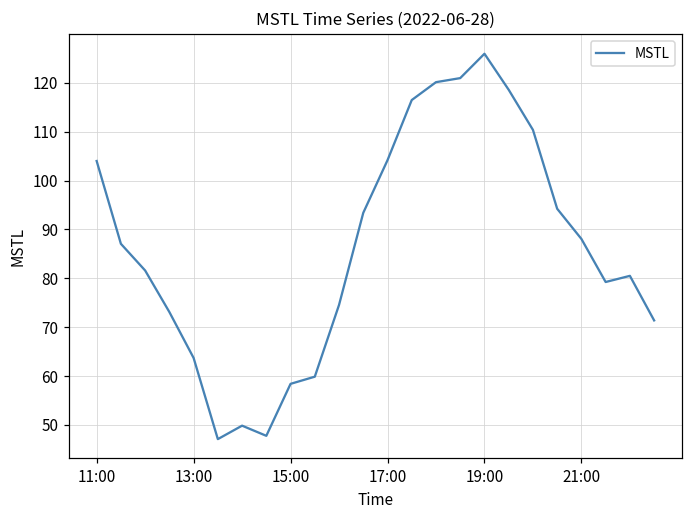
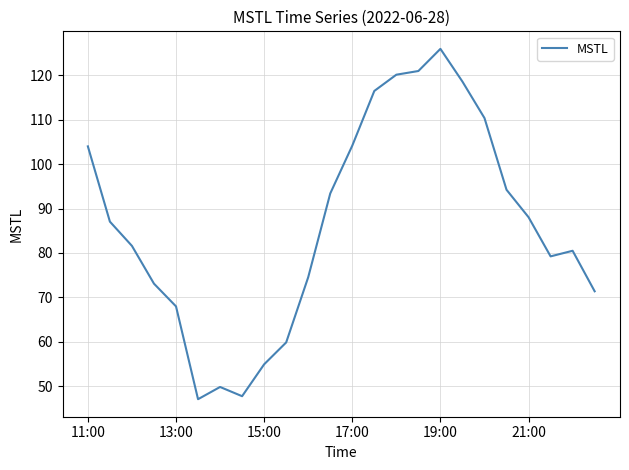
  {
    "11:00": 104,
-   "13:00": 64,
-   "15:00": 58,
+   "13:00": 68,
+   "15:00": 55,
    "17:00": 104,
    "19:00": 126,
    "21:00": 88
  }
